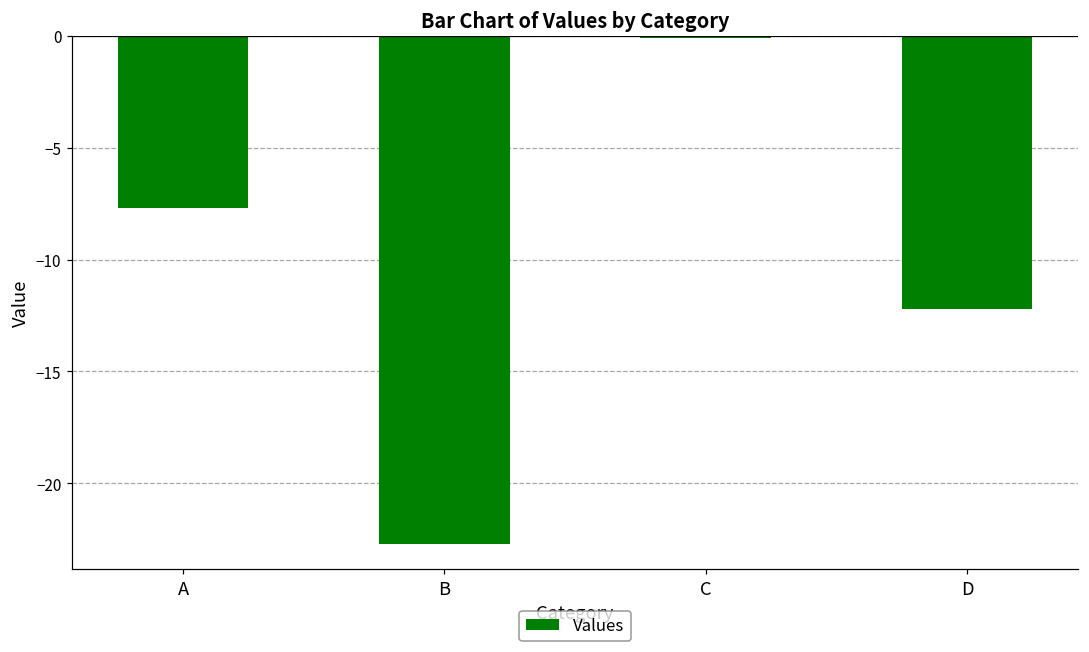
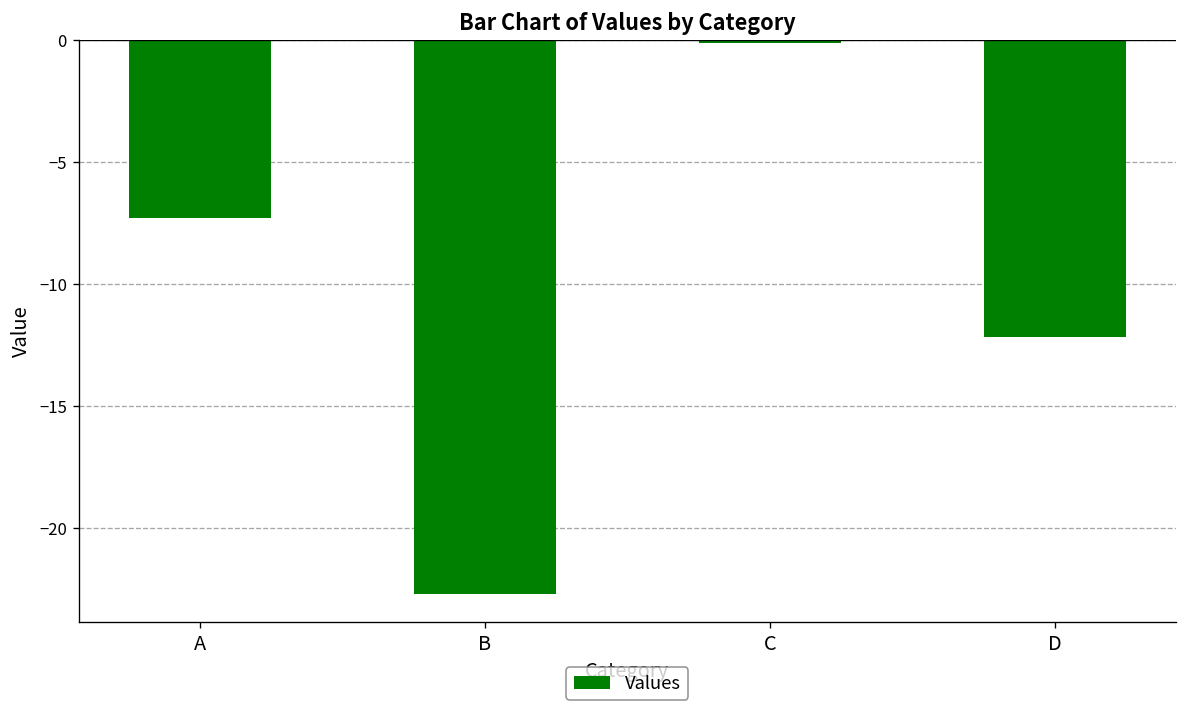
  {
-   "A": -7.7,
+   "A": -7.3,
    "B": -22.7,
    "D": -12.2
  }
